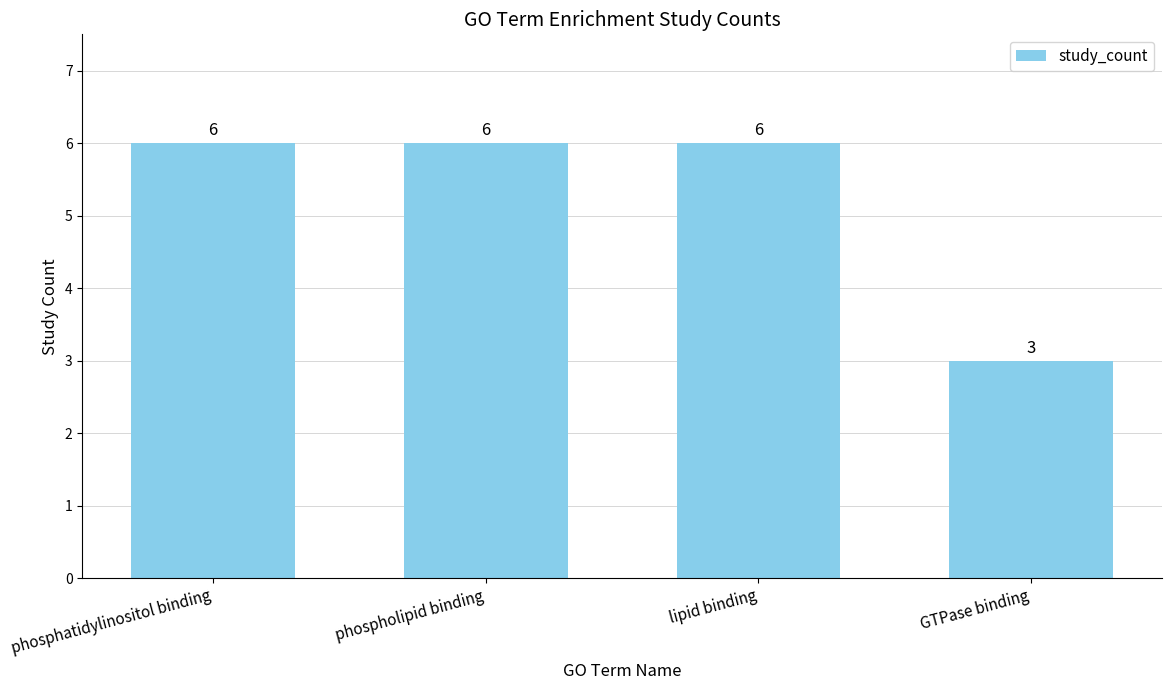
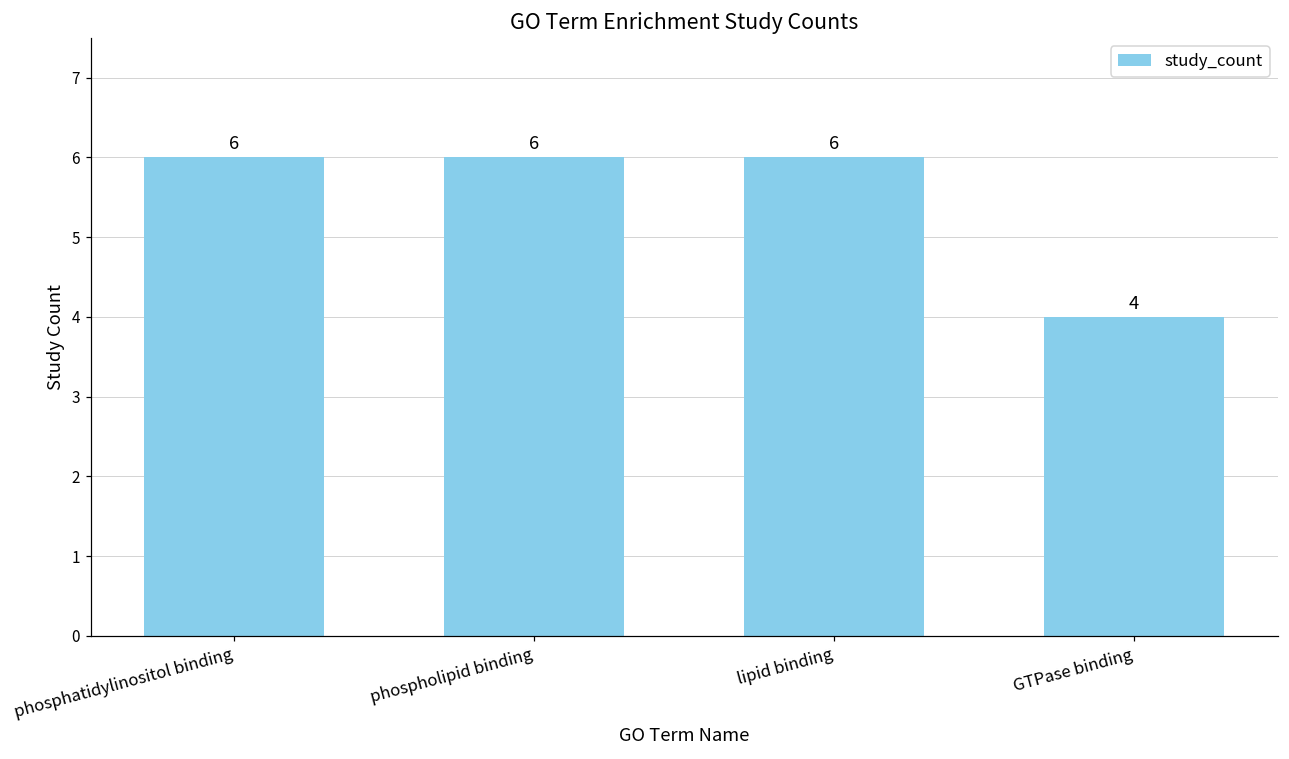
  {
    "phosphatidylinositol binding": 6,
    "phospholipid binding": 6,
    "lipid binding": 6,
-   "GTPase binding": 3
+   "GTPase binding": 4
  }
